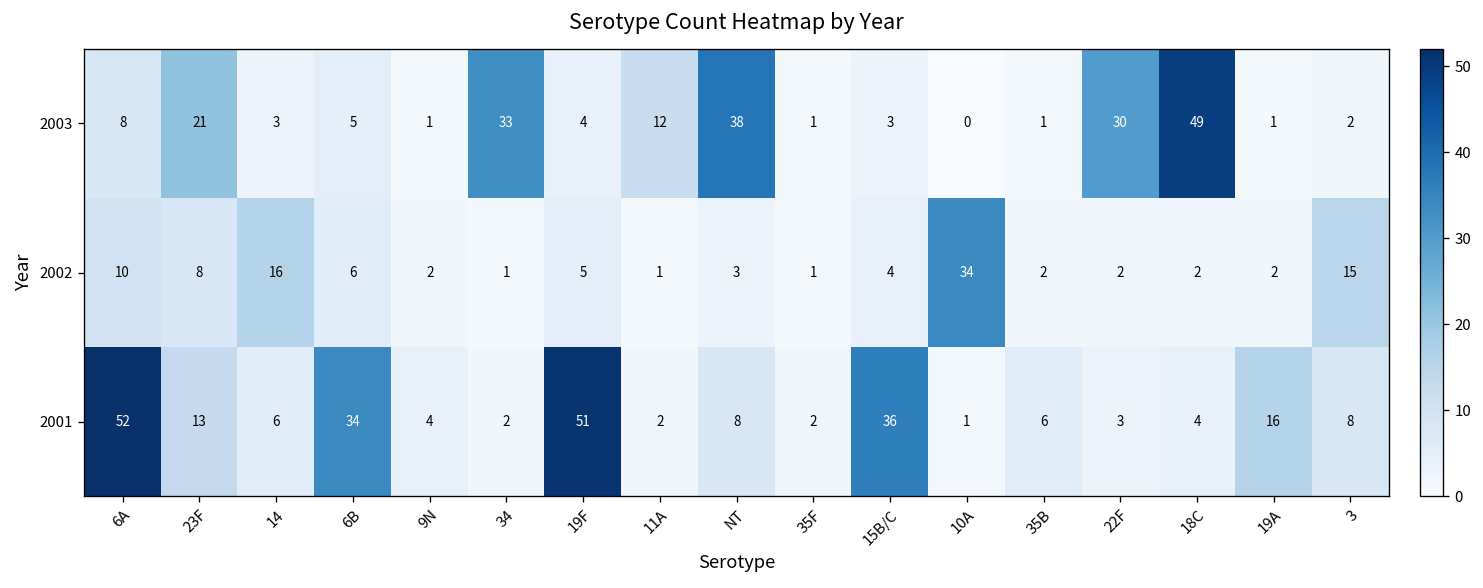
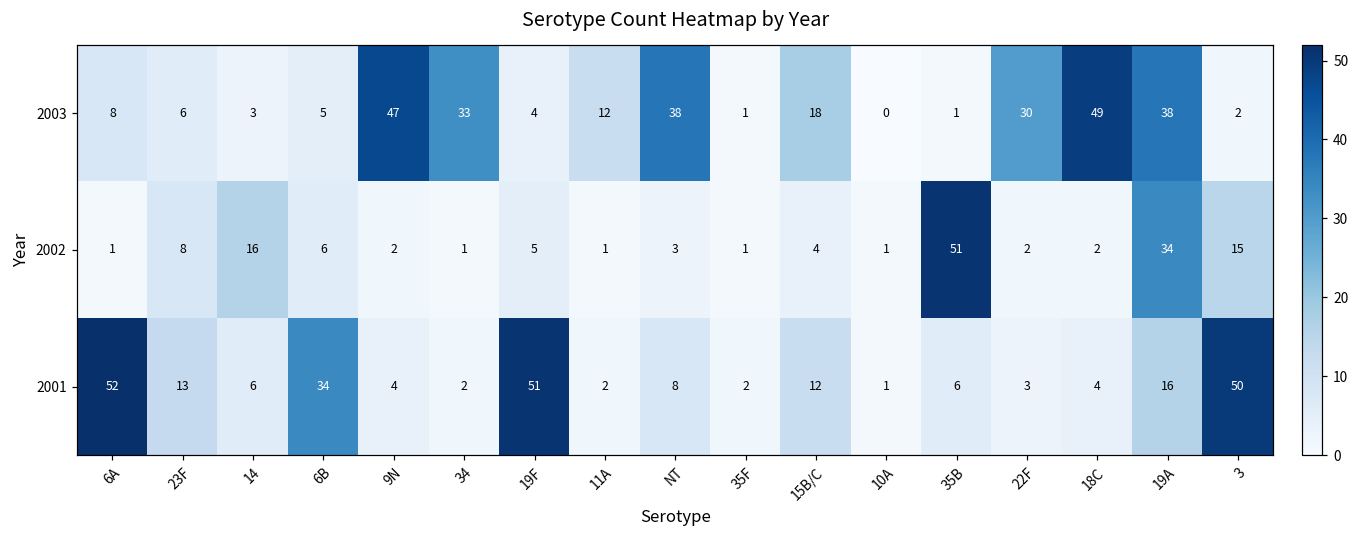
  {
    "2003": {
      "6A": 8,
-     "23F": 21,
+     "23F": 6,
      "14": 3,
      "6B": 5,
-     "9N": 1,
+     "9N": 47,
      "34": 33,
      "19F": 4,
      "11A": 12,
      "NT": 38,
      "35F": 1,
-     "15B/C": 3,
+     "15B/C": 18,
      "10A": 0,
      "35B": 1,
      "22F": 30,
      "18C": 49,
-     "19A": 1,
+     "19A": 38,
      "3": 2
    },
    "2002": {
-     "6A": 10,
+     "6A": 1,
      "23F": 8,
      "14": 16,
      "6B": 6,
      "9N": 2,
      "34": 1,
      "19F": 5,
      "11A": 1,
      "NT": 3,
      "35F": 1,
      "15B/C": 4,
-     "10A": 34,
-     "35B": 2,
+     "10A": 1,
+     "35B": 51,
      "22F": 2,
      "18C": 2,
-     "19A": 2,
+     "19A": 34,
      "3": 15
    },
    "2001": {
      "6A": 52,
      "23F": 13,
      "14": 6,
      "6B": 34,
      "9N": 4,
      "34": 2,
      "19F": 51,
      "11A": 2,
      "NT": 8,
      "35F": 2,
-     "15B/C": 36,
+     "15B/C": 12,
      "10A": 1,
      "35B": 6,
      "22F": 3,
      "18C": 4,
      "19A": 16,
-     "3": 8
+     "3": 50
    }
  }
